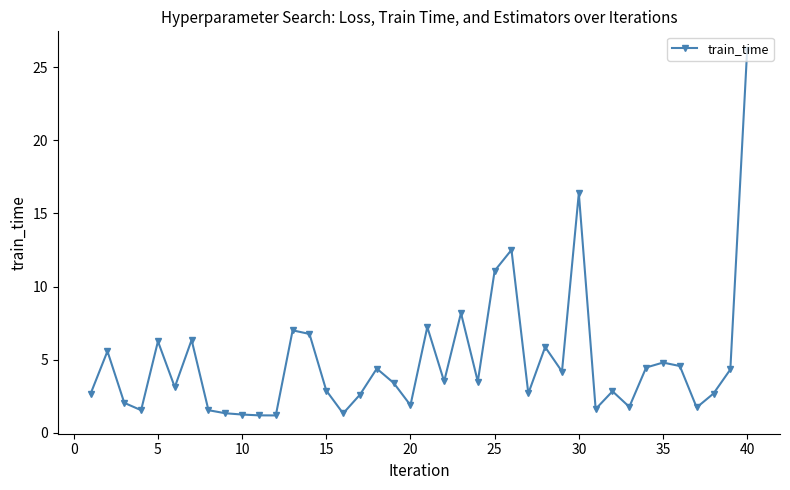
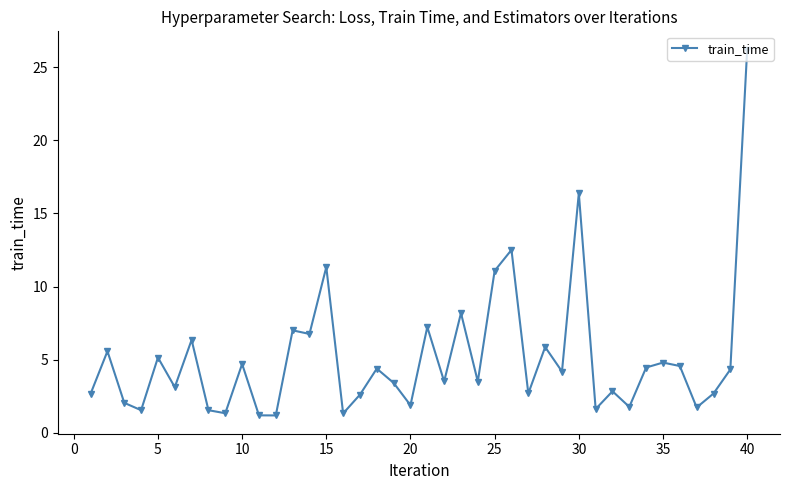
  {
-   "5": 6.2,
-   "10": 1.2,
-   "15": 2.9,
+   "5": 5.1,
+   "10": 4.7,
+   "15": 11.3,
    "20": 1.9,
    "25": 11.1,
    "30": 16.4,
    "35": 4.8
  }
